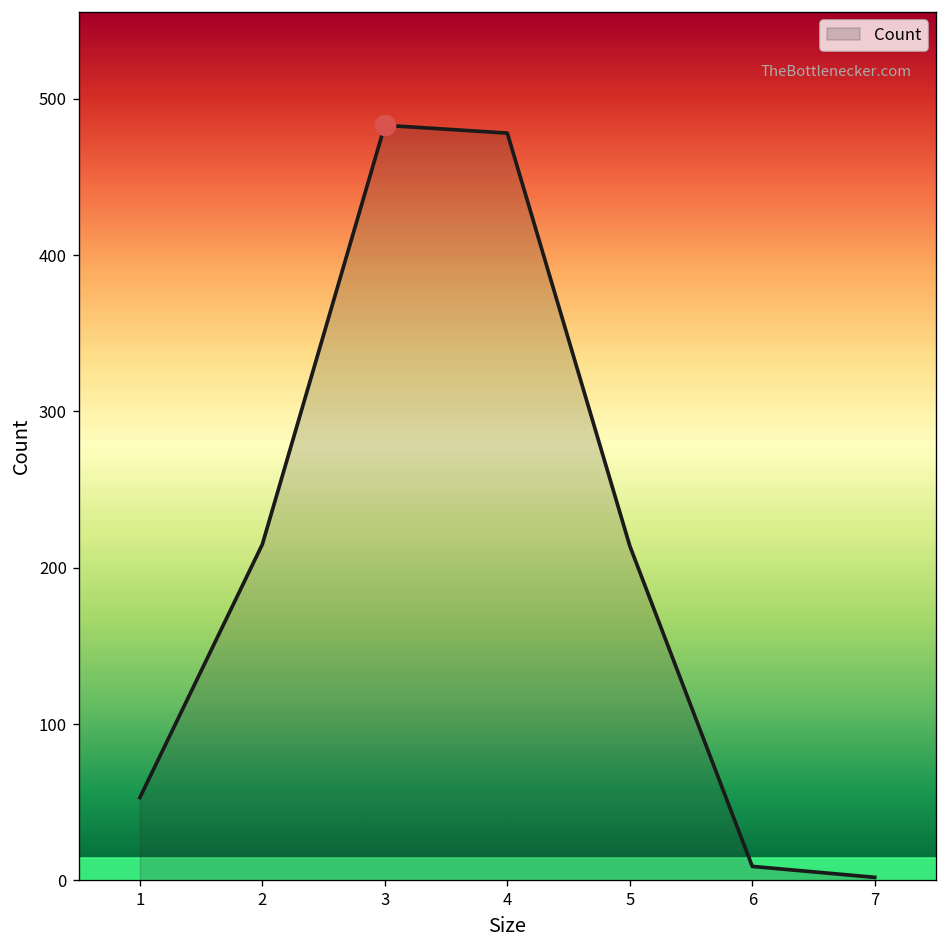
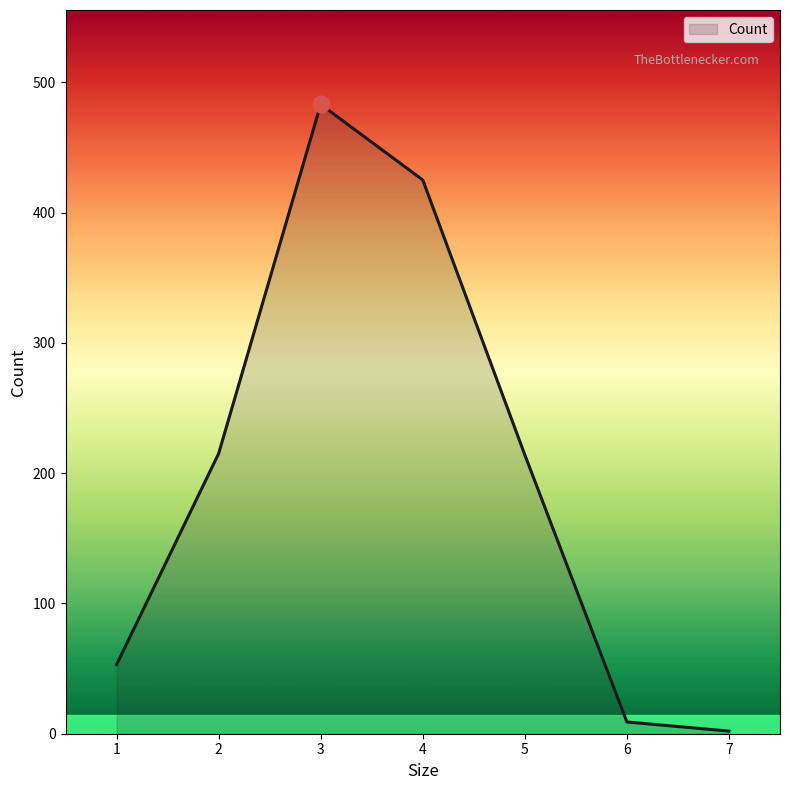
  {
    "Count": {
      "1": 53,
      "2": 215,
-     "4": 478,
+     "4": 425,
      "5": 214
    }
  }
